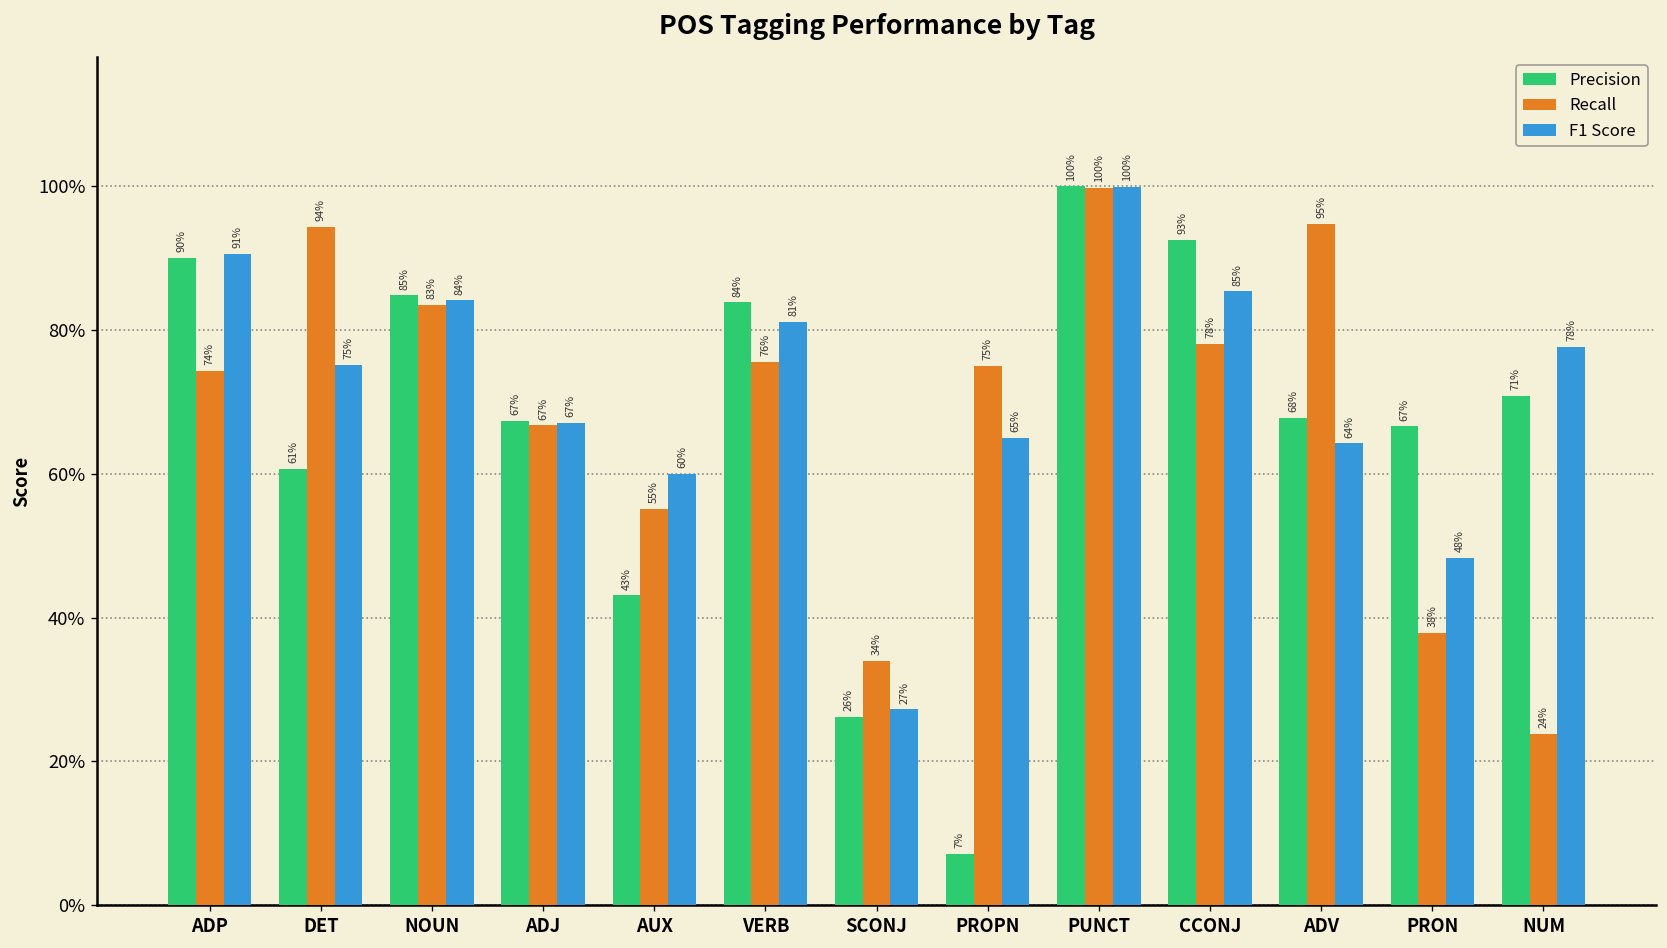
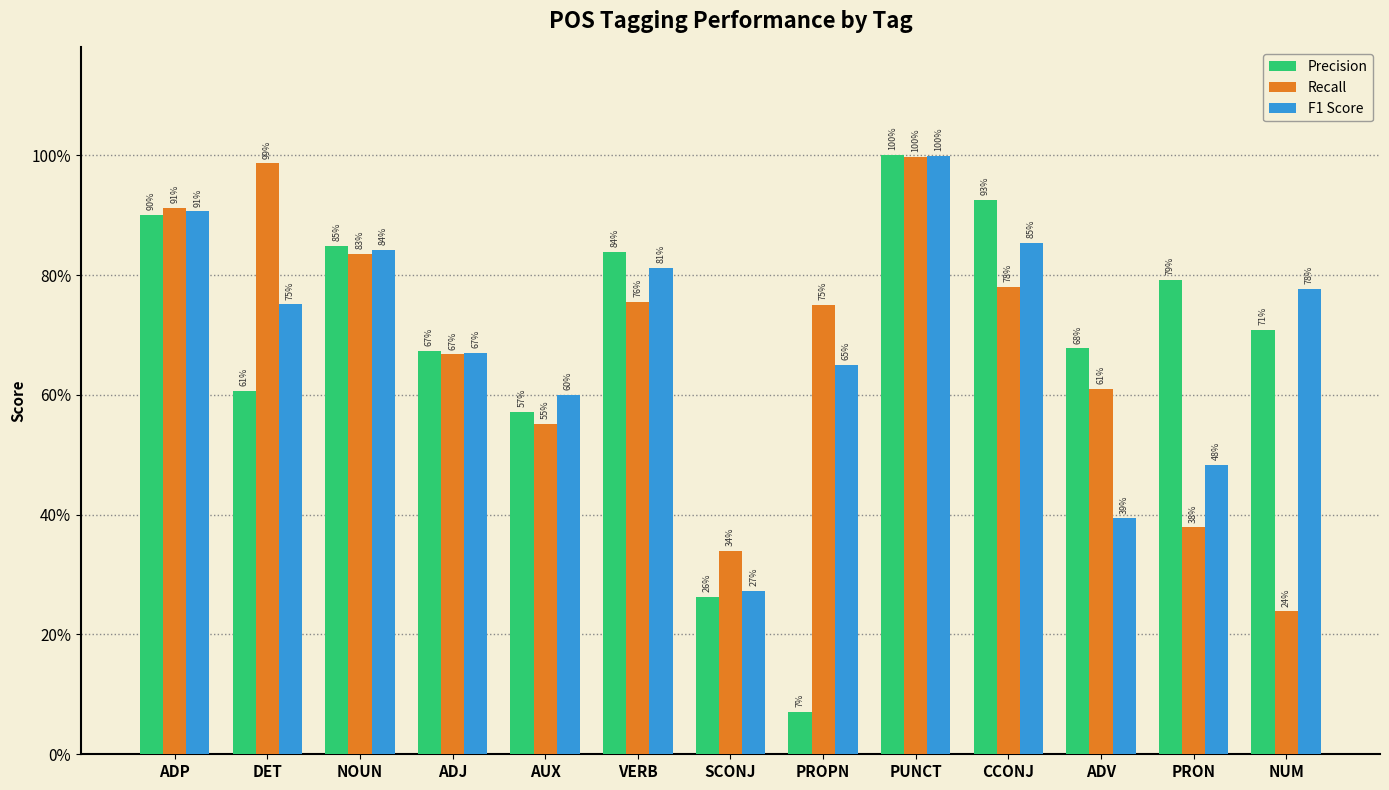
  {
    "Precision": {
      "ADP": "90%",
      "DET": "61%",
      "NOUN": "85%",
      "ADJ": "67%",
-     "AUX": "43%",
+     "AUX": "57%",
      "VERB": "84%",
      "SCONJ": "26%",
      "PROPN": "7%",
      "PUNCT": "100%",
      "CCONJ": "93%",
      "ADV": "68%",
-     "PRON": "67%",
+     "PRON": "79%",
      "NUM": "71%"
    },
    "Recall": {
-     "ADP": "74%",
-     "DET": "94%",
+     "ADP": "91%",
+     "DET": "99%",
      "NOUN": "83%",
      "ADJ": "67%",
      "AUX": "55%",
      "VERB": "76%",
      "SCONJ": "34%",
      "PROPN": "75%",
      "PUNCT": "100%",
      "CCONJ": "78%",
-     "ADV": "95%",
+     "ADV": "61%",
      "PRON": "38%",
      "NUM": "24%"
    },
    "F1 Score": {
      "ADP": "91%",
      "DET": "75%",
      "NOUN": "84%",
      "ADJ": "67%",
      "AUX": "60%",
      "VERB": "81%",
      "SCONJ": "27%",
      "PROPN": "65%",
      "PUNCT": "100%",
      "CCONJ": "85%",
-     "ADV": "64%",
+     "ADV": "39%",
      "PRON": "48%",
      "NUM": "78%"
    }
  }
